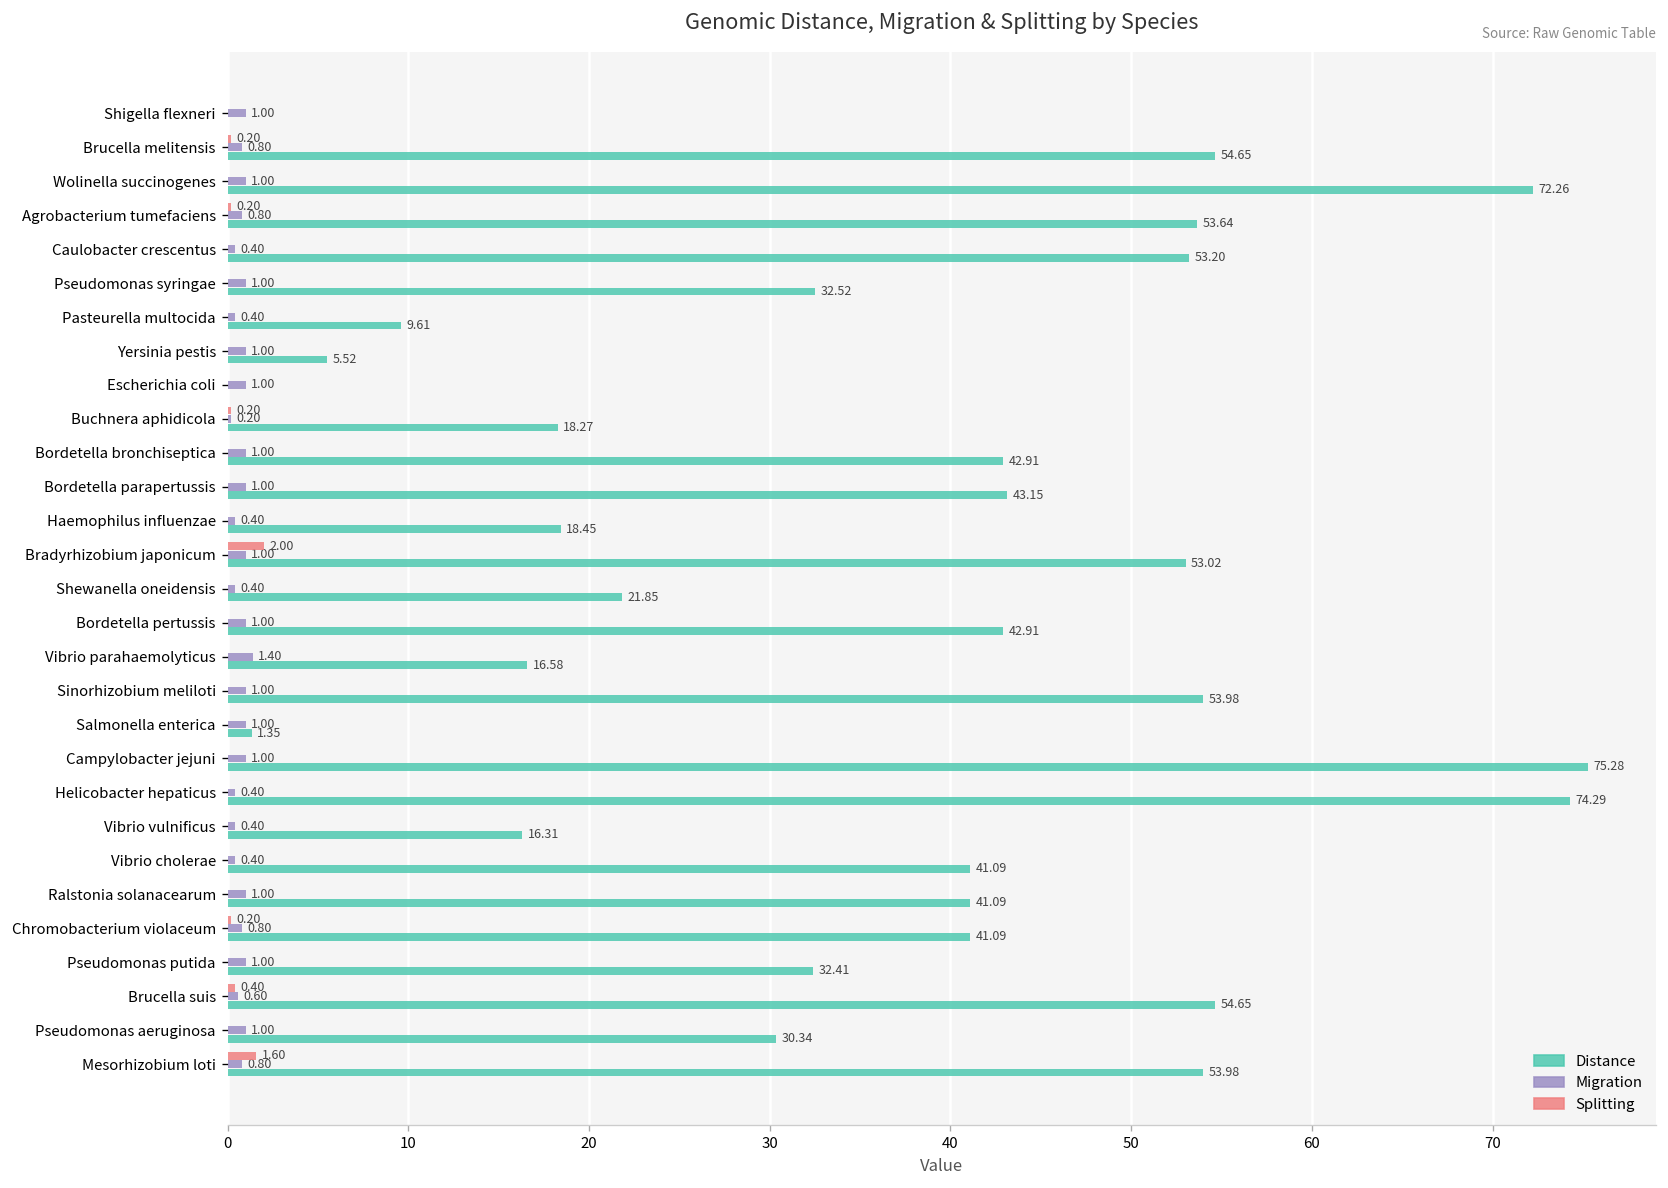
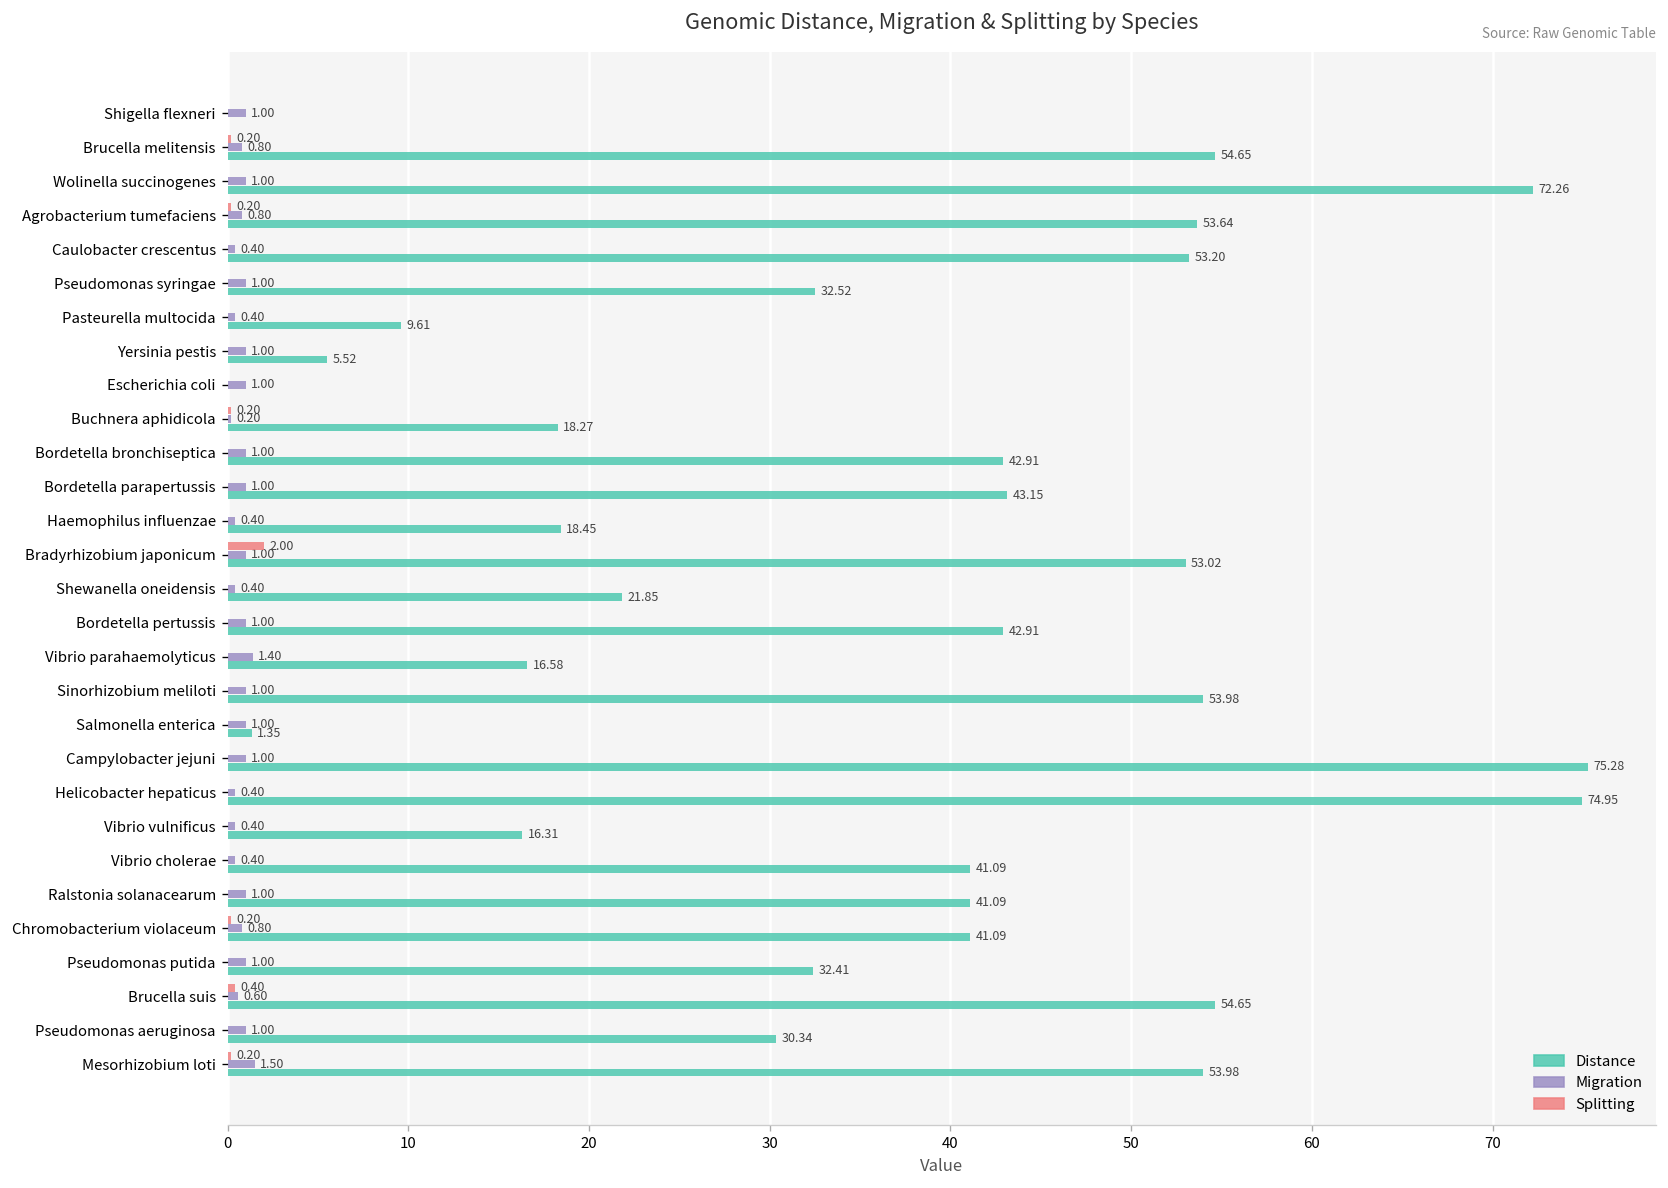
  {
    "Distance": {
      "Brucella melitensis": 54.65,
      "Wolinella succinogenes": 72.26,
      "Agrobacterium tumefaciens": 53.64,
      "Caulobacter crescentus": 53.20,
      "Pseudomonas syringae": 32.52,
      "Pasteurella multocida": 9.61,
      "Yersinia pestis": 5.52,
      "Buchnera aphidicola": 18.27,
      "Bordetella bronchiseptica": 42.91,
      "Bordetella parapertussis": 43.15,
      "Haemophilus influenzae": 18.45,
      "Bradyrhizobium japonicum": 53.02,
      "Shewanella oneidensis": 21.85,
      "Bordetella pertussis": 42.91,
      "Vibrio parahaemolyticus": 16.58,
      "Sinorhizobium meliloti": 53.98,
      "Campylobacter jejuni": 75.28,
-     "Helicobacter hepaticus": 74.29,
+     "Helicobacter hepaticus": 74.95,
      "Vibrio vulnificus": 16.31,
      "Vibrio cholerae": 41.09,
      "Ralstonia solanacearum": 41.09,
      "Chromobacterium violaceum": 41.09,
      "Pseudomonas putida": 32.41,
      "Brucella suis": 54.65,
      "Pseudomonas aeruginosa": 30.34,
      "Mesorhizobium loti": 53.98
    },
    "Migration": {
      "Shigella flexneri": 1.00,
      "Wolinella succinogenes": 1.00,
      "Caulobacter crescentus": 0.40,
      "Pseudomonas syringae": 1.00,
      "Pasteurella multocida": 0.40,
      "Yersinia pestis": 1.00,
      "Escherichia coli": 1.00,
      "Bordetella bronchiseptica": 1.00,
      "Bordetella parapertussis": 1.00,
      "Haemophilus influenzae": 0.40,
      "Bradyrhizobium japonicum": 1.00,
      "Shewanella oneidensis": 0.40,
      "Bordetella pertussis": 1.00,
      "Vibrio parahaemolyticus": 1.40,
      "Sinorhizobium meliloti": 1.00,
      "Campylobacter jejuni": 1.00,
      "Helicobacter hepaticus": 0.40,
      "Vibrio vulnificus": 0.40,
      "Vibrio cholerae": 0.40,
      "Ralstonia solanacearum": 1.00,
      "Pseudomonas putida": 1.00,
      "Pseudomonas aeruginosa": 1.00,
-     "Mesorhizobium loti": 0.80
+     "Mesorhizobium loti": 1.50
    },
    "Splitting": {
      "Bradyrhizobium japonicum": 2.00,
-     "Mesorhizobium loti": 1.60
+     "Mesorhizobium loti": 0.20
    }
  }
